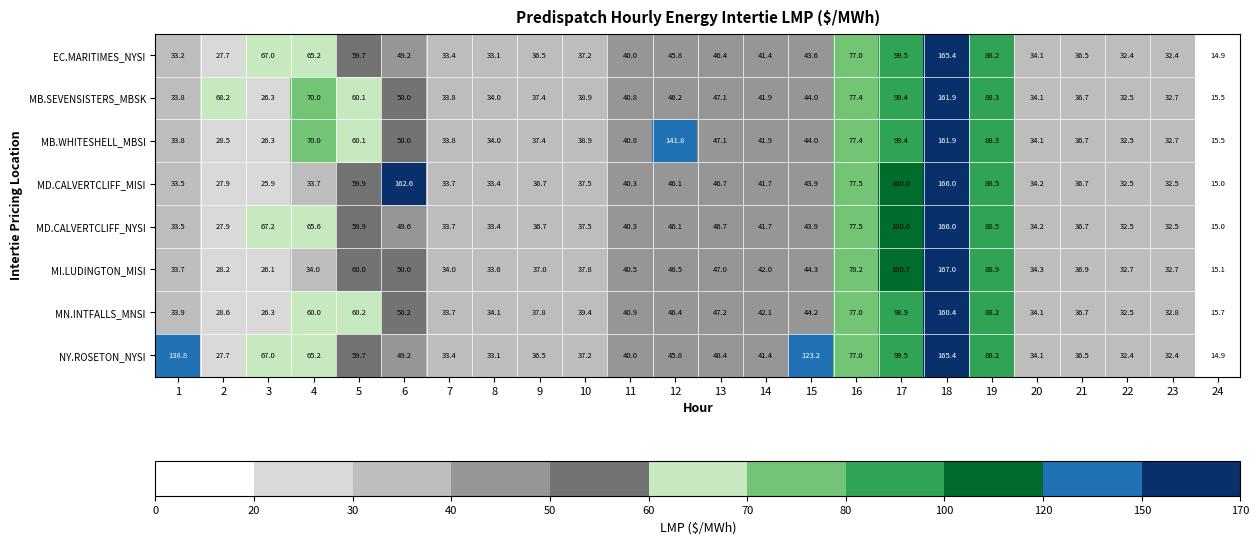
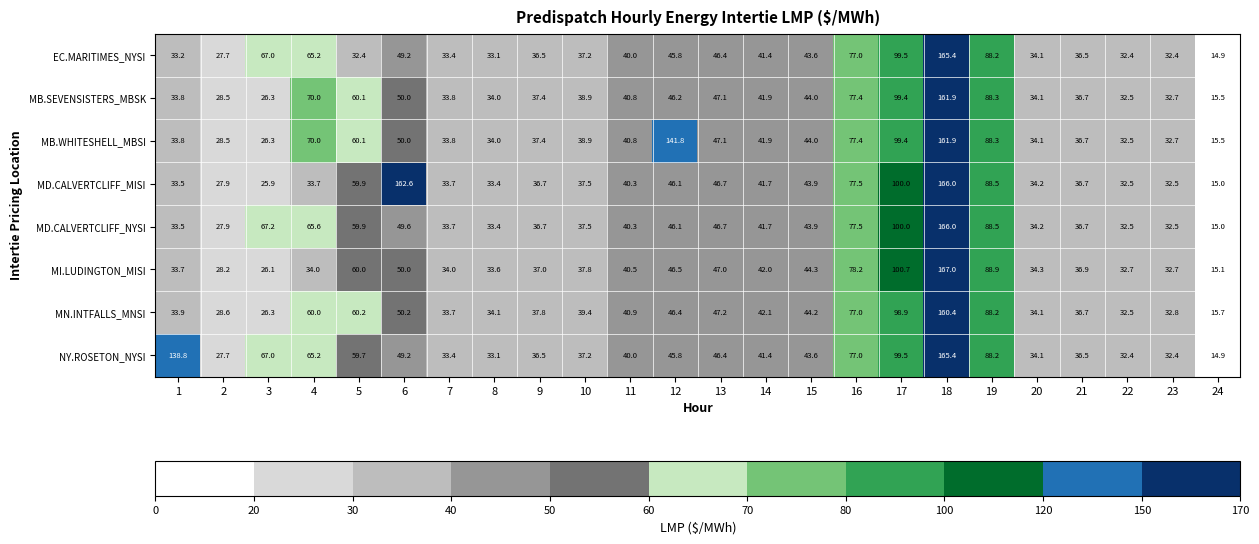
  {
    "Predispatch Hourly Energy Intertie LMP ($/MWh)": {
      "EC.MARITIMES_NYSI": {
        "1": 33.2,
        "2": 27.7,
        "3": 67.0,
        "4": 65.2,
-       "5": 59.7,
+       "5": 32.4,
        "6": 49.2,
        "7": 33.4,
        "8": 33.1,
        "9": 36.5,
        "10": 37.2,
        "11": 40.0,
        "12": 45.8,
        "13": 46.4,
        "14": 41.4,
        "15": 43.6,
        "16": 77.0,
        "17": 99.5,
        "18": 165.4,
        "19": 88.2,
        "20": 34.1,
        "21": 36.5,
        "22": 32.4,
        "23": 32.4,
        "24": 14.9
      },
      "MB.SEVENSISTERS_MBSK": {
        "1": 33.8,
-       "2": 68.2,
+       "2": 28.5,
        "3": 26.3,
        "4": 70.0,
        "5": 60.1,
        "6": 50.0,
        "7": 33.8,
        "8": 34.0,
        "9": 37.4,
        "10": 38.9,
        "11": 40.8,
        "12": 46.2,
        "13": 47.1,
        "14": 41.9,
        "15": 44.0,
        "16": 77.4,
        "17": 99.4,
        "18": 161.9,
        "19": 88.3,
        "20": 34.1,
        "21": 36.7,
        "22": 32.5,
        "23": 32.7,
        "24": 15.5
      },
      "MB.WHITESHELL_MBSI": {
        "1": 33.8,
        "2": 28.5,
        "3": 26.3,
        "4": 70.0,
        "5": 60.1,
        "6": 50.0,
        "7": 33.8,
        "8": 34.0,
        "9": 37.4,
        "10": 38.9,
        "11": 40.8,
        "12": 141.8,
        "13": 47.1,
        "14": 41.9,
        "15": 44.0,
        "16": 77.4,
        "17": 99.4,
        "18": 161.9,
        "19": 88.3,
        "20": 34.1,
        "21": 36.7,
        "22": 32.5,
        "23": 32.7,
        "24": 15.5
      },
      "MD.CALVERTCLIFF_MISI": {
        "1": 33.5,
        "2": 27.9,
        "3": 25.9,
        "4": 33.7,
        "5": 59.9,
        "6": 162.6,
        "7": 33.7,
        "8": 33.4,
        "9": 36.7,
        "10": 37.5,
        "11": 40.3,
        "12": 46.1,
        "13": 46.7,
        "14": 41.7,
        "15": 43.9,
        "16": 77.5,
        "17": 100.0,
        "18": 166.0,
        "19": 88.5,
        "20": 34.2,
        "21": 36.7,
        "22": 32.5,
        "23": 32.5,
        "24": 15.0
      },
      "MD.CALVERTCLIFF_NYSI": {
        "1": 33.5,
        "2": 27.9,
        "3": 67.2,
        "4": 65.6,
        "5": 59.9,
        "6": 49.6,
        "7": 33.7,
        "8": 33.4,
        "9": 36.7,
        "10": 37.5,
        "11": 40.3,
        "12": 46.1,
        "13": 46.7,
        "14": 41.7,
        "15": 43.9,
        "16": 77.5,
        "17": 100.0,
        "18": 166.0,
        "19": 88.5,
        "20": 34.2,
        "21": 36.7,
        "22": 32.5,
        "23": 32.5,
        "24": 15.0
      },
      "MI.LUDINGTON_MISI": {
        "1": 33.7,
        "2": 28.2,
        "3": 26.1,
        "4": 34.0,
        "5": 60.0,
        "6": 50.0,
        "7": 34.0,
        "8": 33.6,
        "9": 37.0,
        "10": 37.8,
        "11": 40.5,
        "12": 46.5,
        "13": 47.0,
        "14": 42.0,
        "15": 44.3,
        "16": 78.2,
        "17": 100.7,
        "18": 167.0,
        "19": 88.9,
        "20": 34.3,
        "21": 36.9,
        "22": 32.7,
        "23": 32.7,
        "24": 15.1
      },
      "MN.INTFALLS_MNSI": {
        "1": 33.9,
        "2": 28.6,
        "3": 26.3,
        "4": 60.0,
        "5": 60.2,
        "6": 50.2,
        "7": 33.7,
        "8": 34.1,
        "9": 37.8,
        "10": 39.4,
        "11": 40.9,
        "12": 46.4,
        "13": 47.2,
        "14": 42.1,
        "15": 44.2,
        "16": 77.0,
        "17": 98.9,
        "18": 160.4,
        "19": 88.2,
        "20": 34.1,
        "21": 36.7,
        "22": 32.5,
        "23": 32.8,
        "24": 15.7
      },
      "NY.ROSETON_NYSI": {
        "1": 138.8,
        "2": 27.7,
        "3": 67.0,
        "4": 65.2,
        "5": 59.7,
        "6": 49.2,
        "7": 33.4,
        "8": 33.1,
        "9": 36.5,
        "10": 37.2,
        "11": 40.0,
        "12": 45.8,
        "13": 46.4,
        "14": 41.4,
-       "15": 123.2,
+       "15": 43.6,
        "16": 77.0,
        "17": 99.5,
        "18": 165.4,
        "19": 88.2,
        "20": 34.1,
        "21": 36.5,
        "22": 32.4,
        "23": 32.4,
        "24": 14.9
      }
    }
  }
